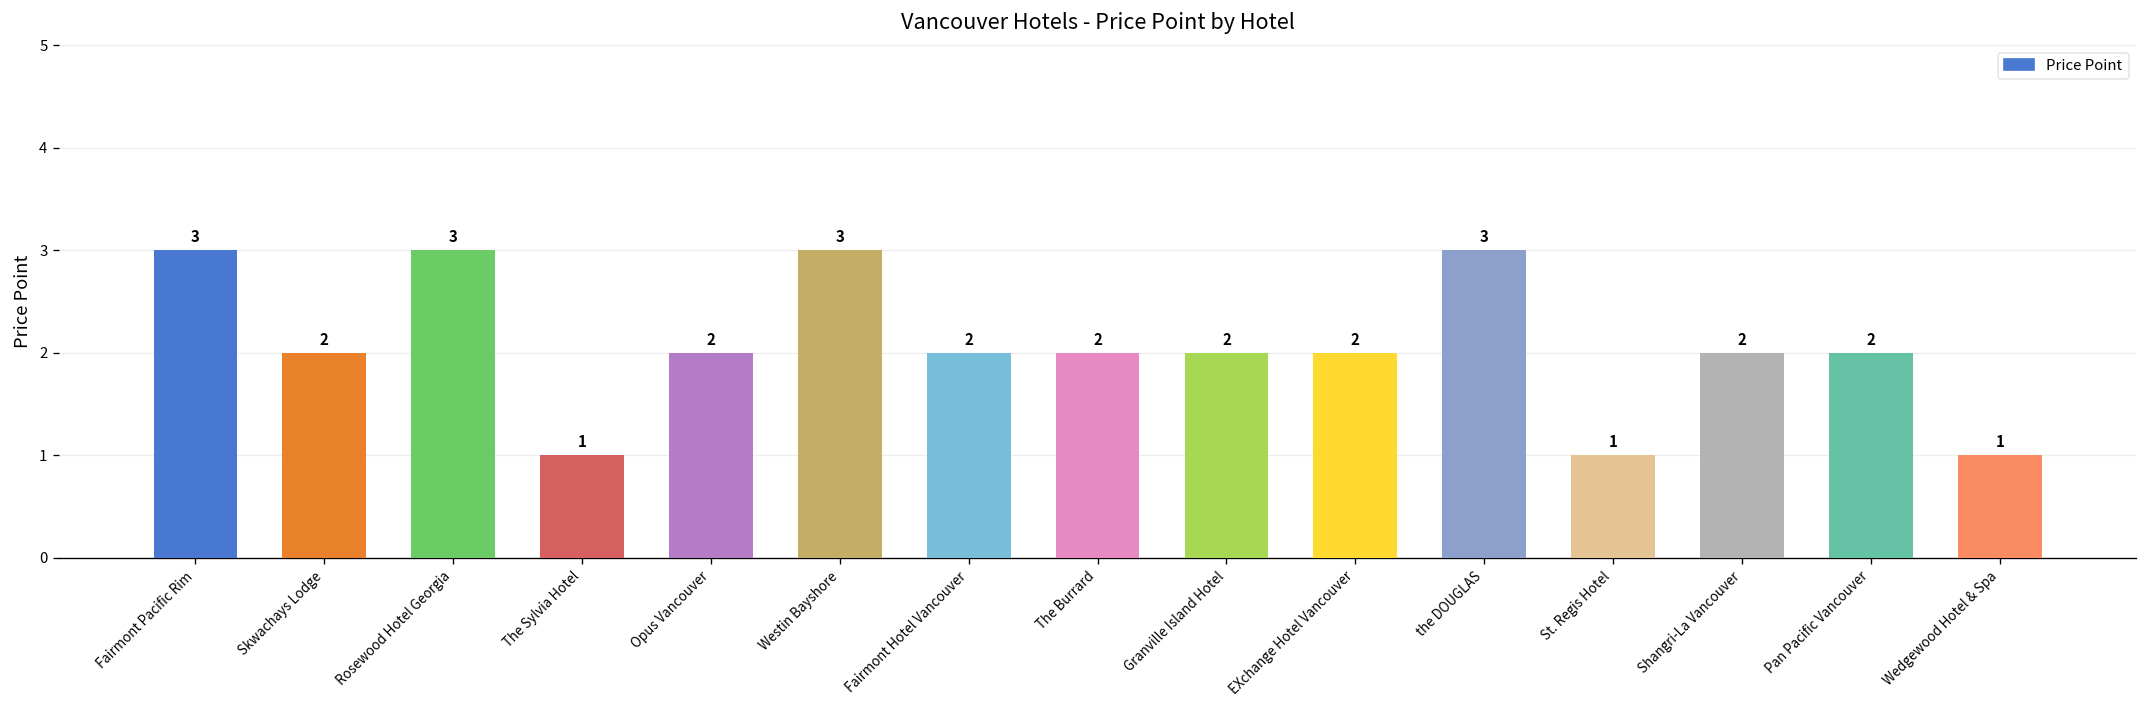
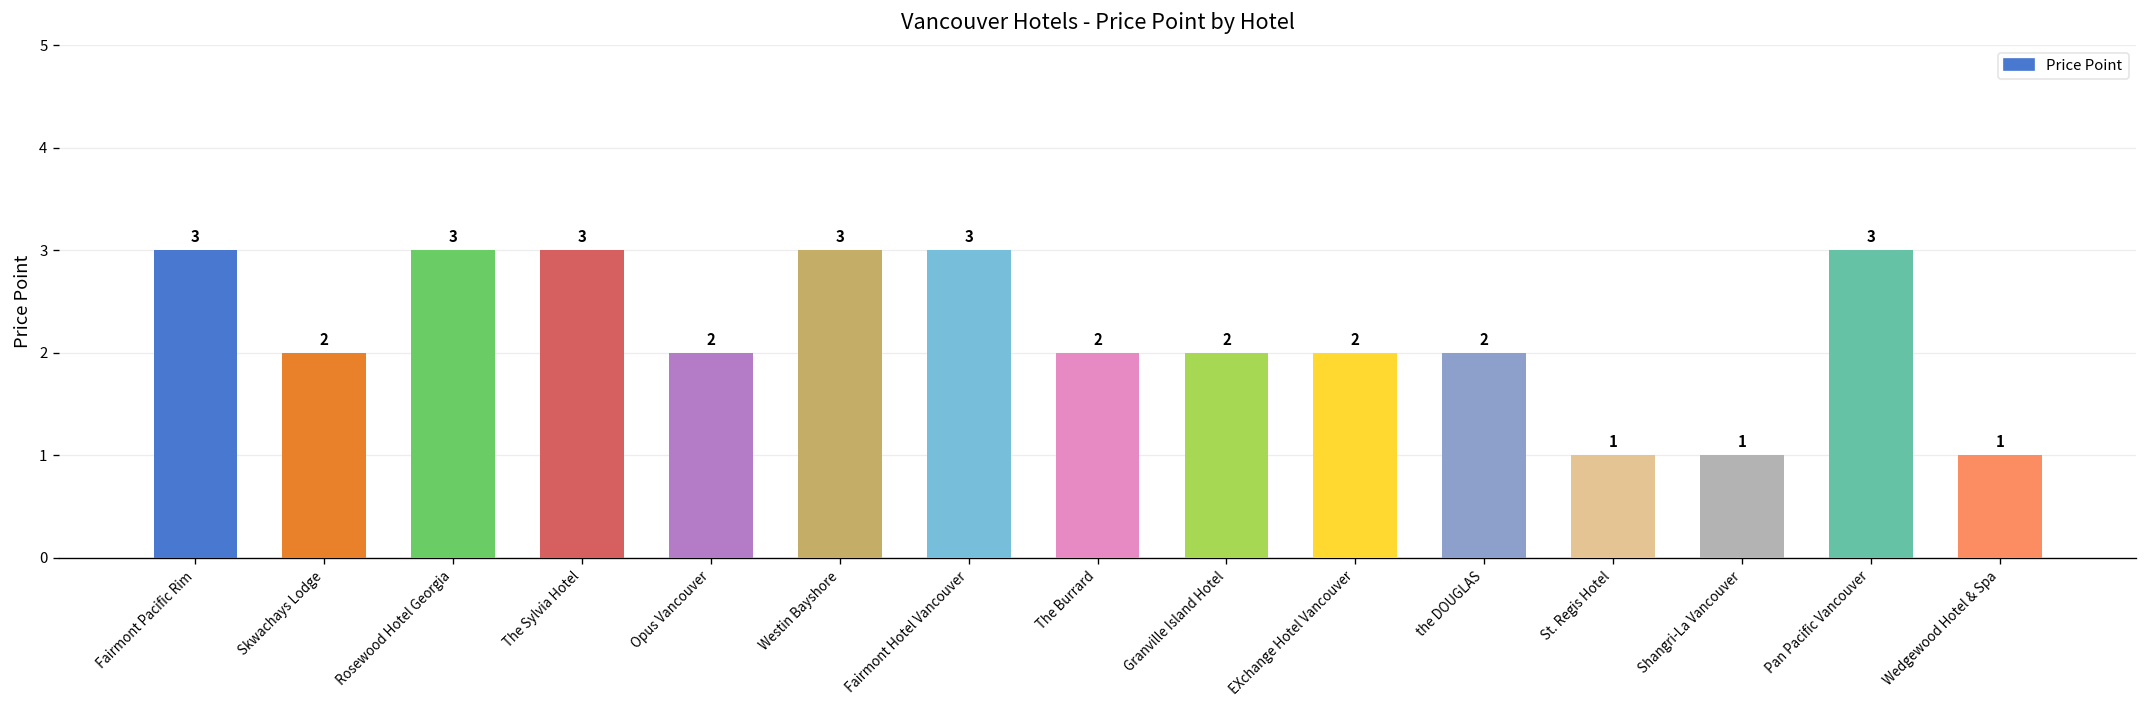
  {
    "Fairmont Pacific Rim": 3,
    "Skwachays Lodge": 2,
    "Rosewood Hotel Georgia": 3,
-   "The Sylvia Hotel": 1,
+   "The Sylvia Hotel": 3,
    "Opus Vancouver": 2,
    "Westin Bayshore": 3,
-   "Fairmont Hotel Vancouver": 2,
+   "Fairmont Hotel Vancouver": 3,
    "The Burrard": 2,
    "Granville Island Hotel": 2,
    "EXchange Hotel Vancouver": 2,
-   "the DOUGLAS": 3,
+   "the DOUGLAS": 2,
    "St. Regis Hotel": 1,
-   "Shangri-La Vancouver": 2,
-   "Pan Pacific Vancouver": 2,
+   "Shangri-La Vancouver": 1,
+   "Pan Pacific Vancouver": 3,
    "Wedgewood Hotel & Spa": 1
  }
